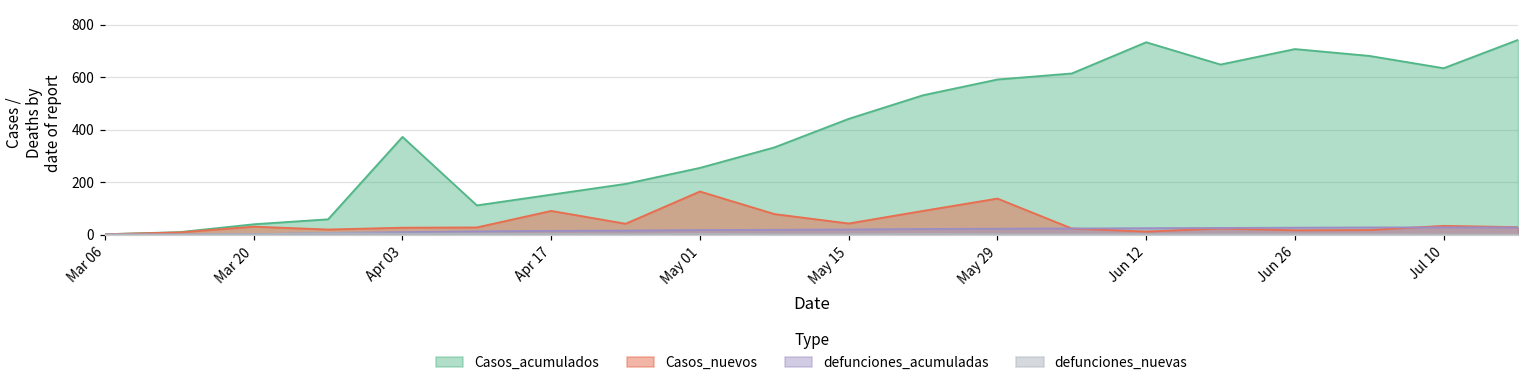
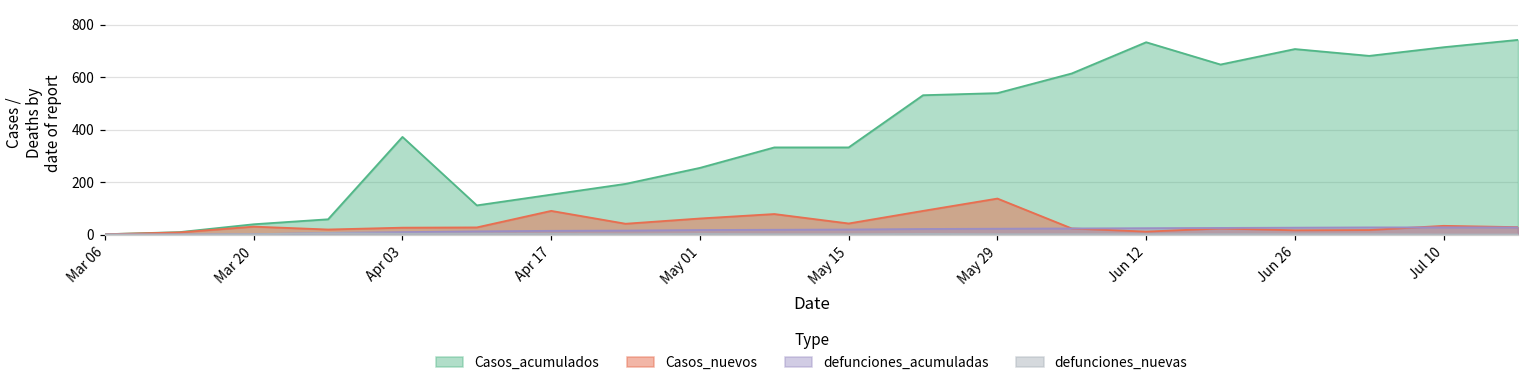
  {
    "Casos_acumulados": {
      "Apr 03": 370,
      "Apr 17": 150,
      "May 01": 250,
-     "May 15": 440,
-     "May 29": 590,
+     "May 15": 330,
+     "May 29": 540,
      "Jun 12": 730,
      "Jun 26": 710,
-     "Jul 10": 630
+     "Jul 10": 710
    },
    "Casos_nuevos": {
      "Apr 03": 30,
      "Apr 17": 90,
-     "May 01": 160,
+     "May 01": 60,
      "May 15": 40,
      "May 29": 140
    }
  }
